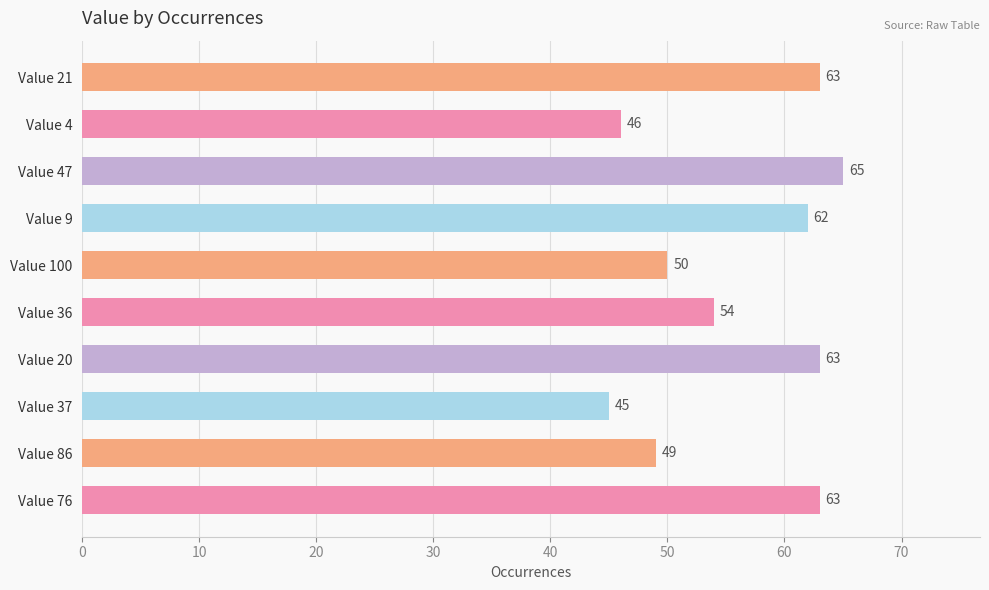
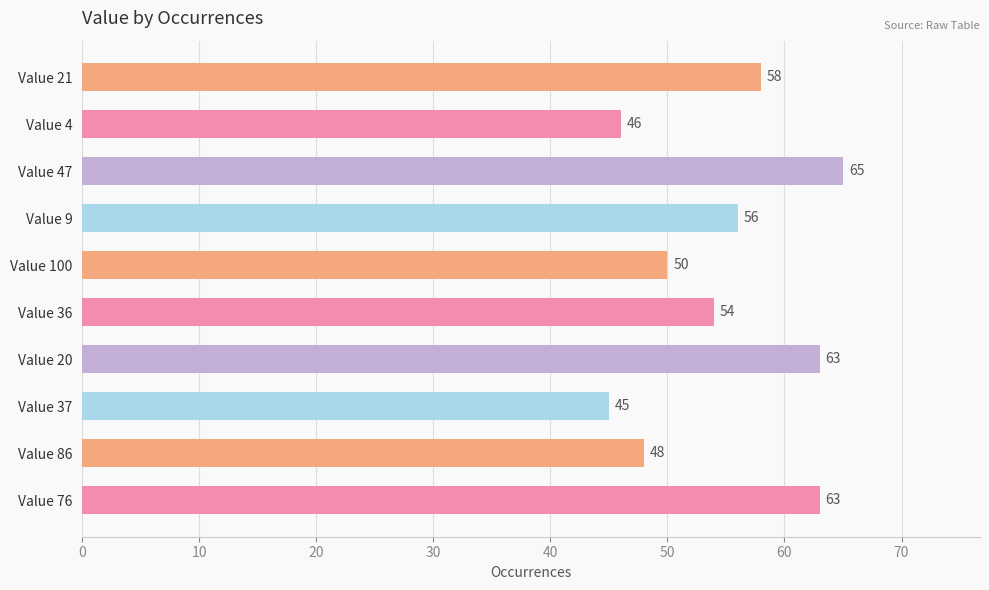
  {
-   "Value 21": 63,
+   "Value 21": 58,
    "Value 4": 46,
    "Value 47": 65,
-   "Value 9": 62,
+   "Value 9": 56,
    "Value 100": 50,
    "Value 36": 54,
    "Value 20": 63,
    "Value 37": 45,
-   "Value 86": 49,
+   "Value 86": 48,
    "Value 76": 63
  }
